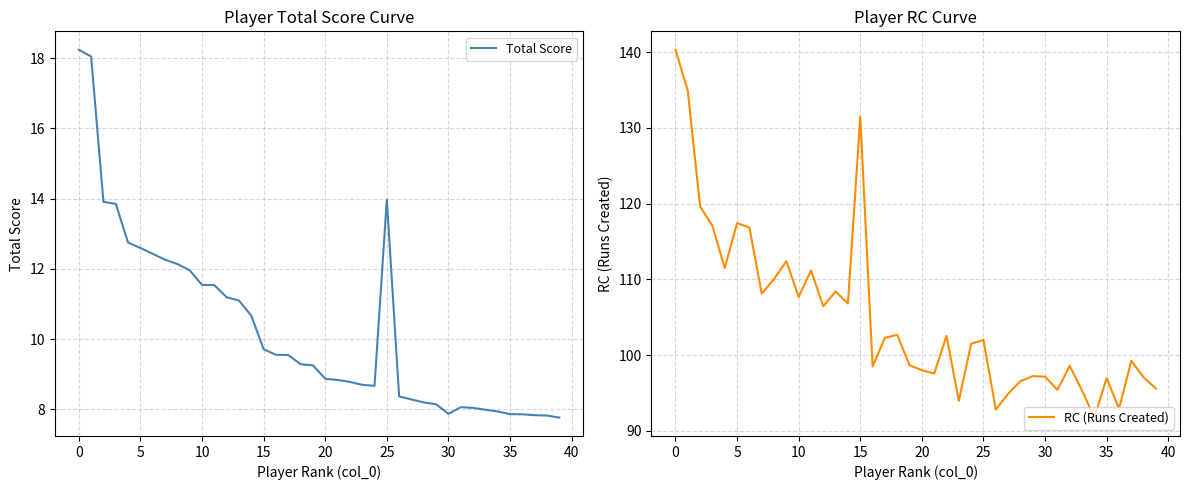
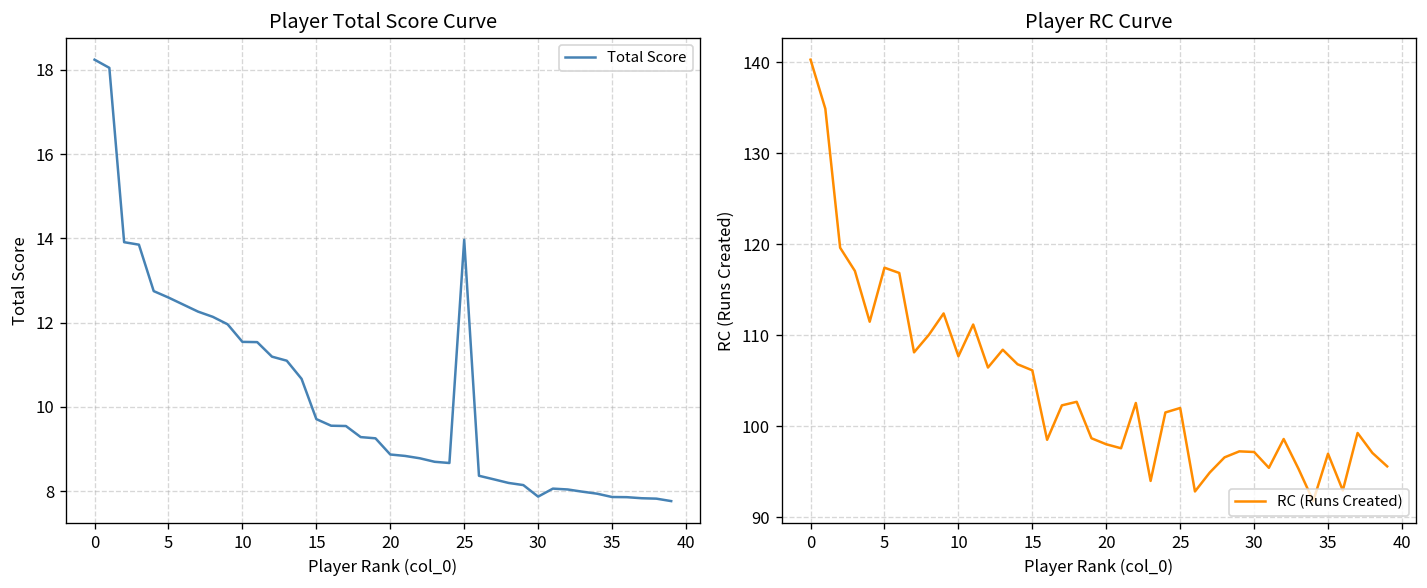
  {
    "Player Total Score Curve": {
      "0": 18.2,
      "5": 12.6,
      "10": 11.5,
      "15": 9.7,
      "20": 8.9,
      "25": 14.0,
      "30": 7.9,
      "35": 7.9
    },
    "Player RC Curve": {
      "0": 140,
      "5": 117,
      "10": 108,
-     "15": 132,
+     "15": 106,
      "20": 98,
      "25": 102,
      "30": 97,
      "35": 97
    }
  }
